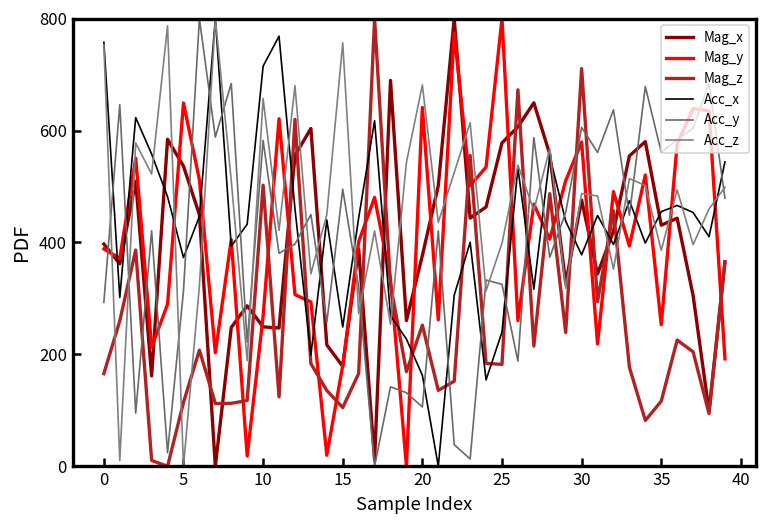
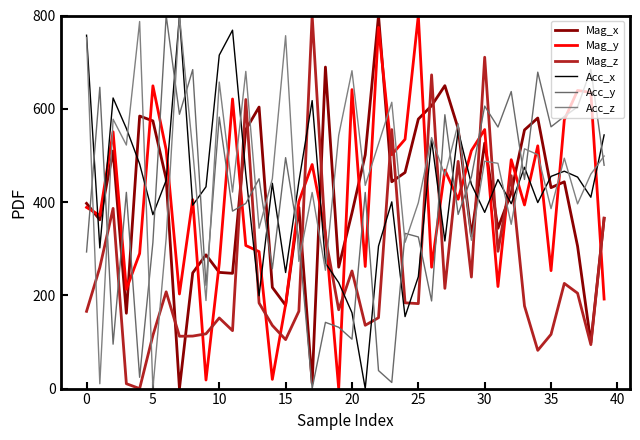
  {
    "Mag_x": {
      "0": 400,
-     "5": 540,
+     "5": 570,
      "10": 250,
      "20": 380,
      "25": 580,
-     "30": 480,
+     "30": 530,
      "35": 430
    },
    "Mag_y": {
      "0": 390,
      "5": 650,
      "10": 270,
      "20": 640,
      "25": 800,
-     "30": 580,
+     "30": 560,
      "35": 250
    },
    "Mag_z": {
      "0": 170,
      "5": 110,
-     "10": 500,
+     "10": 150,
      "15": 100,
      "20": 250,
      "25": 180,
      "30": 710,
      "35": 120
    },
    "Acc_x": {
      "5": 370,
      "10": 720,
      "15": 250,
      "20": 160,
      "25": 240,
      "30": 380,
      "35": 460
    }
  }
